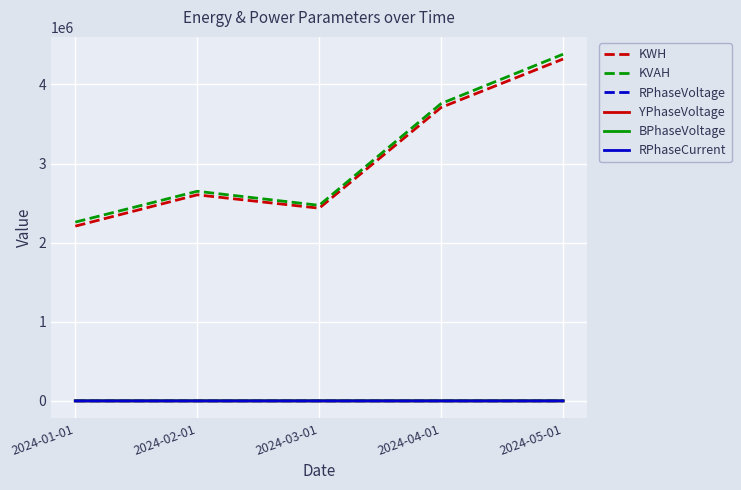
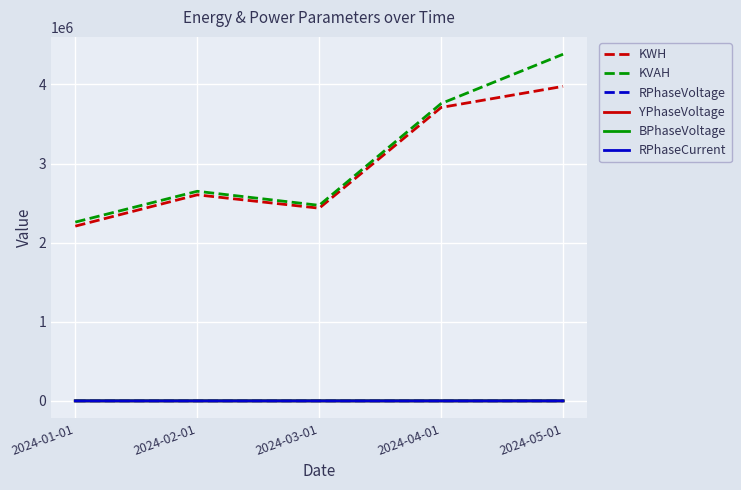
  {
    "KWH": {
      "2024-01-01": 2200000,
      "2024-02-01": 2600000,
      "2024-03-01": 2400000,
      "2024-04-01": 3700000,
-     "2024-05-01": 4300000
+     "2024-05-01": 4000000
    },
    "KVAH": {
      "2024-01-01": 2300000,
      "2024-02-01": 2600000,
      "2024-03-01": 2500000,
      "2024-04-01": 3800000,
      "2024-05-01": 4400000
    },
    "RPhaseCurrent": {
      "2024-01-01": 0,
      "2024-02-01": 0,
      "2024-03-01": 0,
      "2024-04-01": 0,
      "2024-05-01": 0
    }
  }
